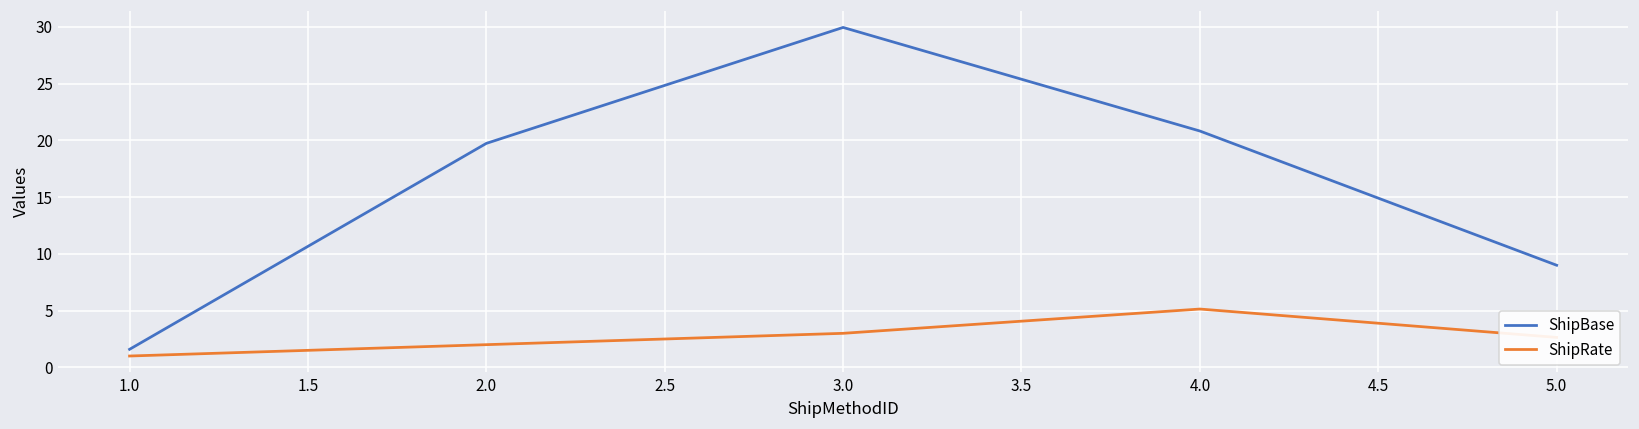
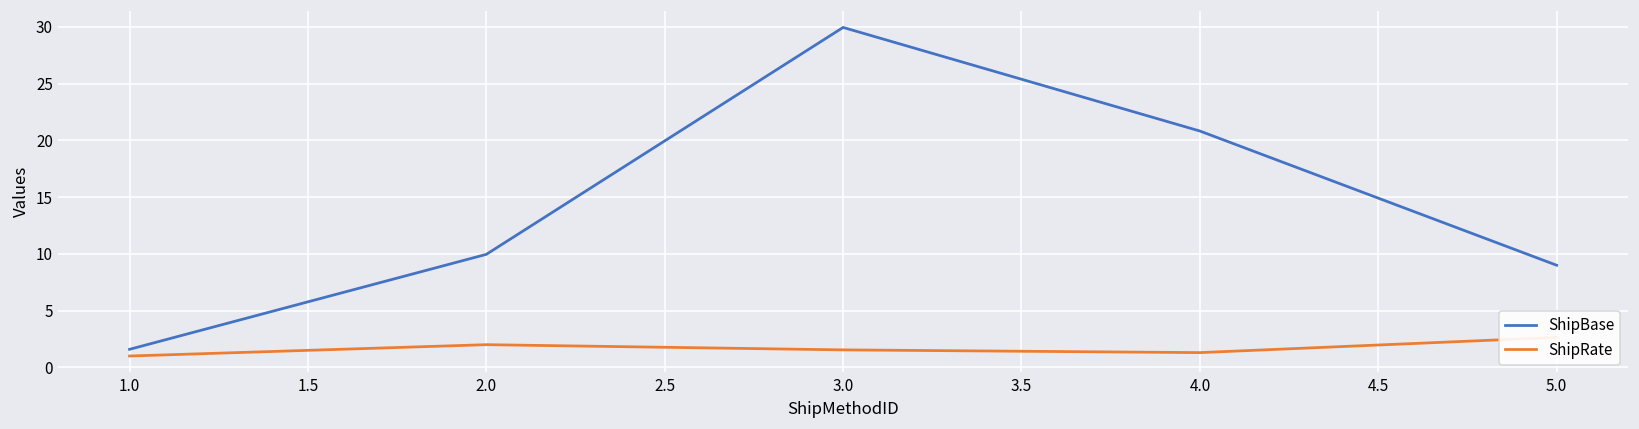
  {
    "ShipBase": {
      "1.0": 1.6,
-     "2.0": 19.7,
+     "2.0": 10.0,
      "3.0": 30.0,
      "4.0": 20.8,
      "5.0": 9.0
    },
    "ShipRate": {
      "1.0": 1.0,
      "2.0": 2.0,
-     "3.0": 3.0,
-     "4.0": 5.1
+     "3.0": 1.5,
+     "4.0": 1.3
    }
  }
